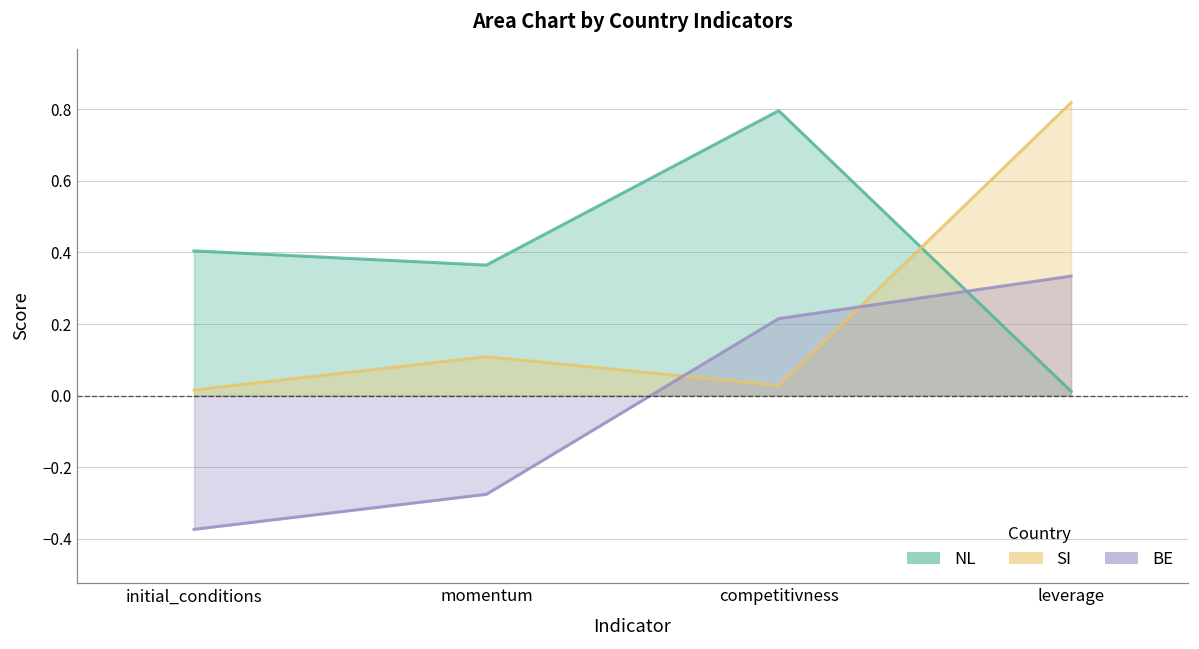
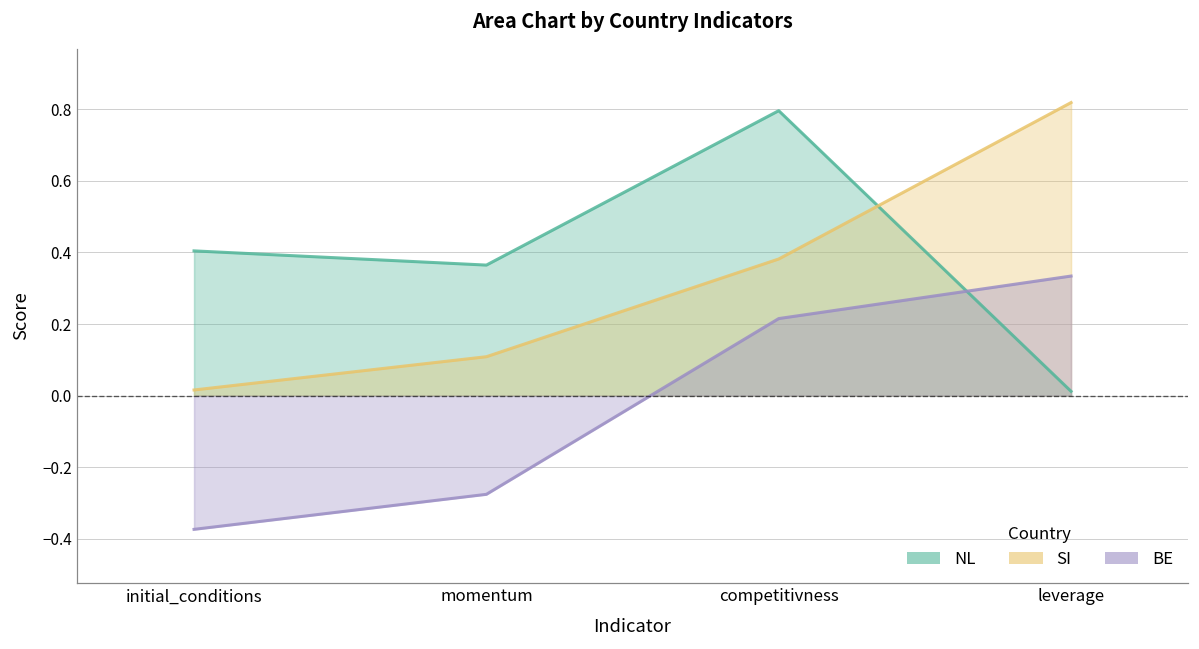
  {
    "SI": {
      "initial_conditions": 0.02,
      "momentum": 0.11,
-     "competitivness": 0.03,
+     "competitivness": 0.38,
      "leverage": 0.82
    }
  }
